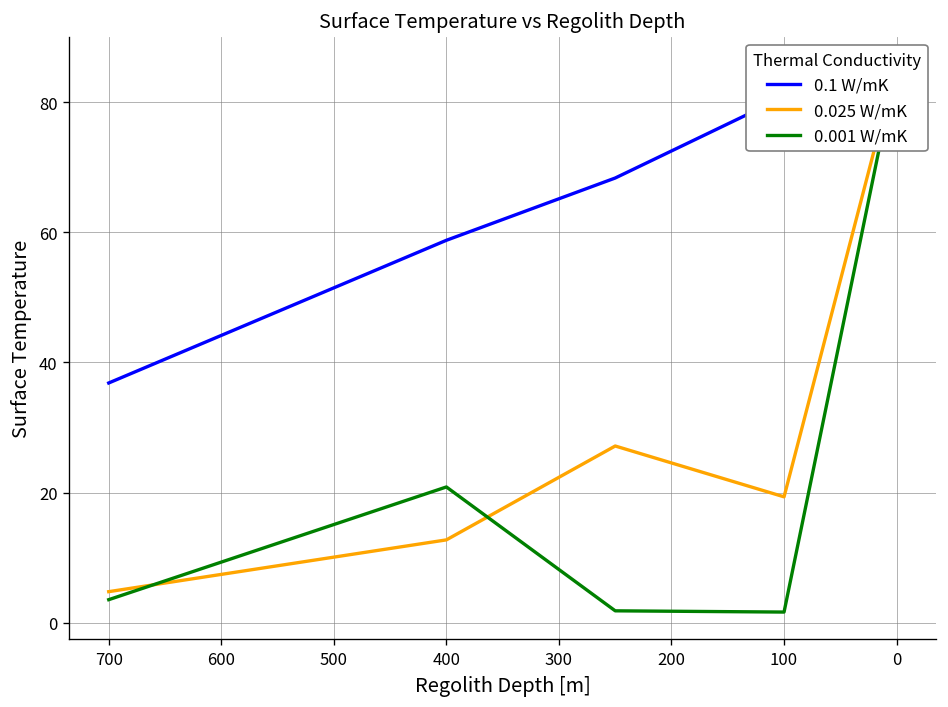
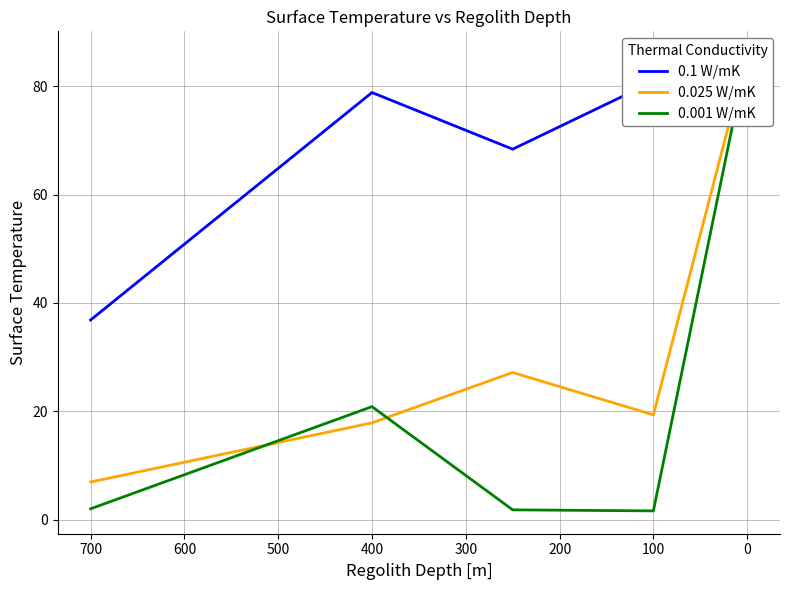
  {
    "0.1 W/mK": {
      "700": 37,
-     "400": 59
+     "400": 79
    },
    "0.025 W/mK": {
-     "700": 5,
-     "400": 13,
+     "700": 7,
+     "400": 18,
      "100": 19
    },
    "0.001 W/mK": {
-     "700": 4,
+     "700": 2,
      "400": 21,
      "100": 2
    }
  }
